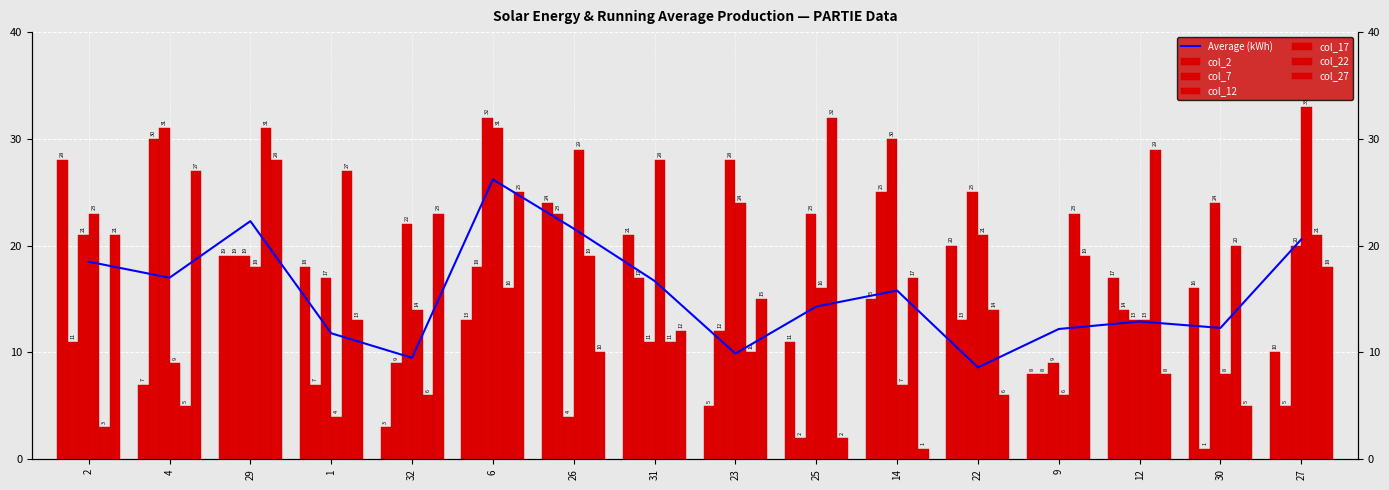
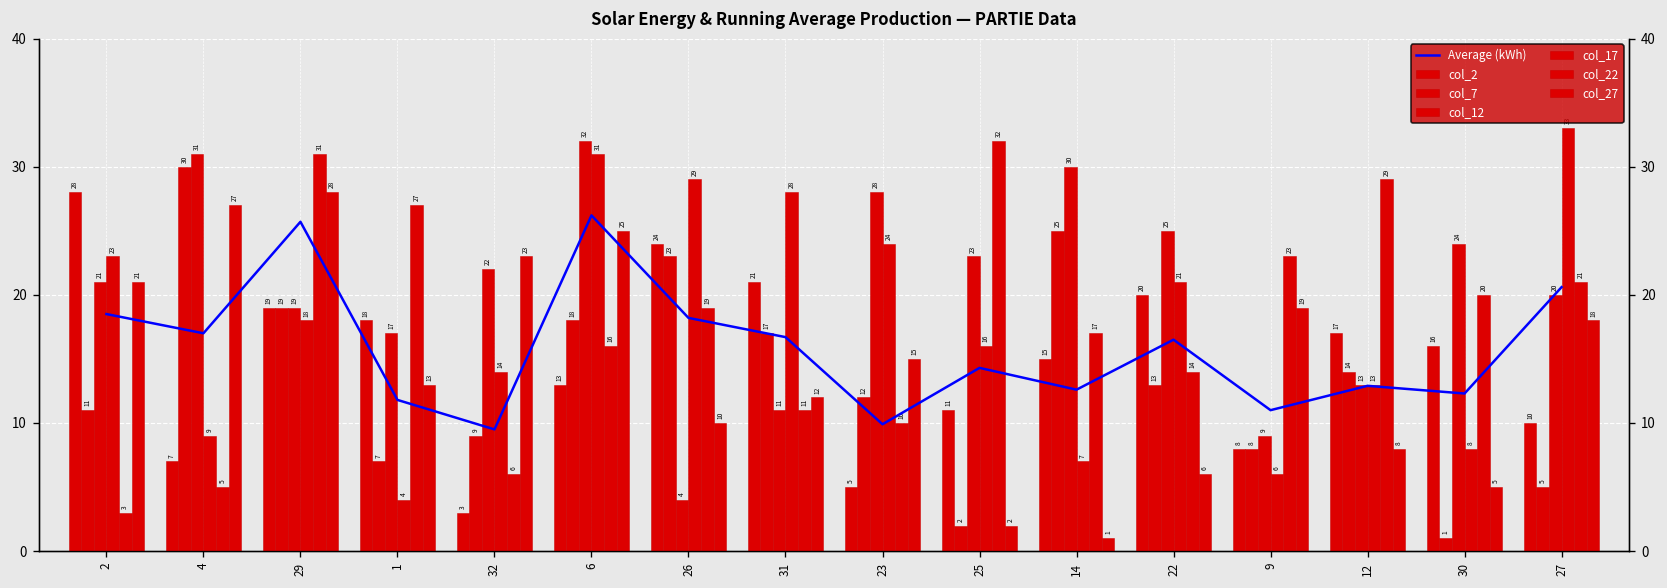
  {
    "Average (kWh)": {
      "2": 18.5,
      "4": 17.0,
-     "29": 22.3,
+     "29": 25.7,
      "1": 11.8,
      "6": 26.2,
-     "26": 21.6,
+     "26": 18.2,
      "25": 14.3,
-     "14": 15.8,
-     "22": 8.6,
-     "9": 12.2,
+     "14": 12.6,
+     "22": 16.5,
+     "9": 11.0,
      "30": 12.3
    }
  }
